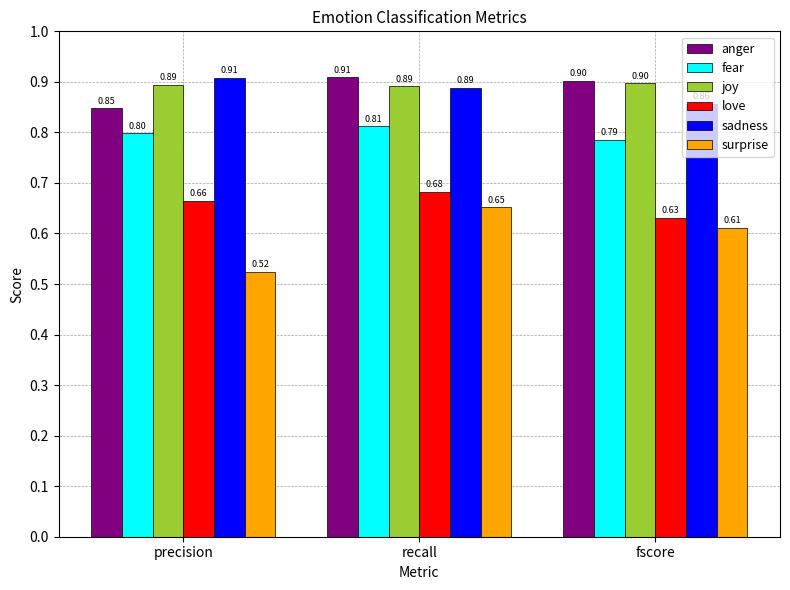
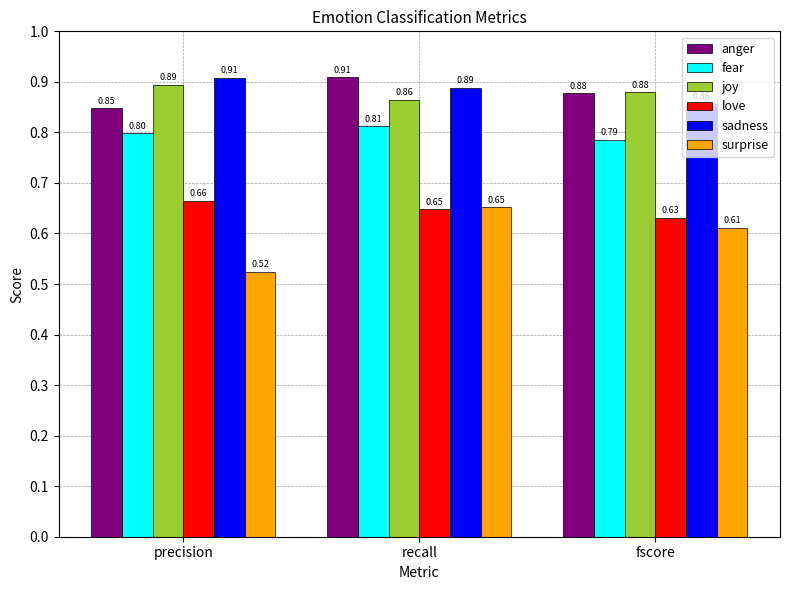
  {
    "anger": {
      "precision": 0.85,
      "recall": 0.91,
-     "fscore": 0.90
+     "fscore": 0.88
    },
    "fear": {
      "precision": 0.80,
      "recall": 0.81,
      "fscore": 0.79
    },
    "joy": {
      "precision": 0.89,
-     "recall": 0.89,
-     "fscore": 0.90
+     "recall": 0.86,
+     "fscore": 0.88
    },
    "love": {
      "precision": 0.66,
-     "recall": 0.68,
+     "recall": 0.65,
      "fscore": 0.63
    },
    "sadness": {
      "precision": 0.91,
      "recall": 0.89
    },
    "surprise": {
      "precision": 0.52,
      "recall": 0.65,
      "fscore": 0.61
    }
  }
